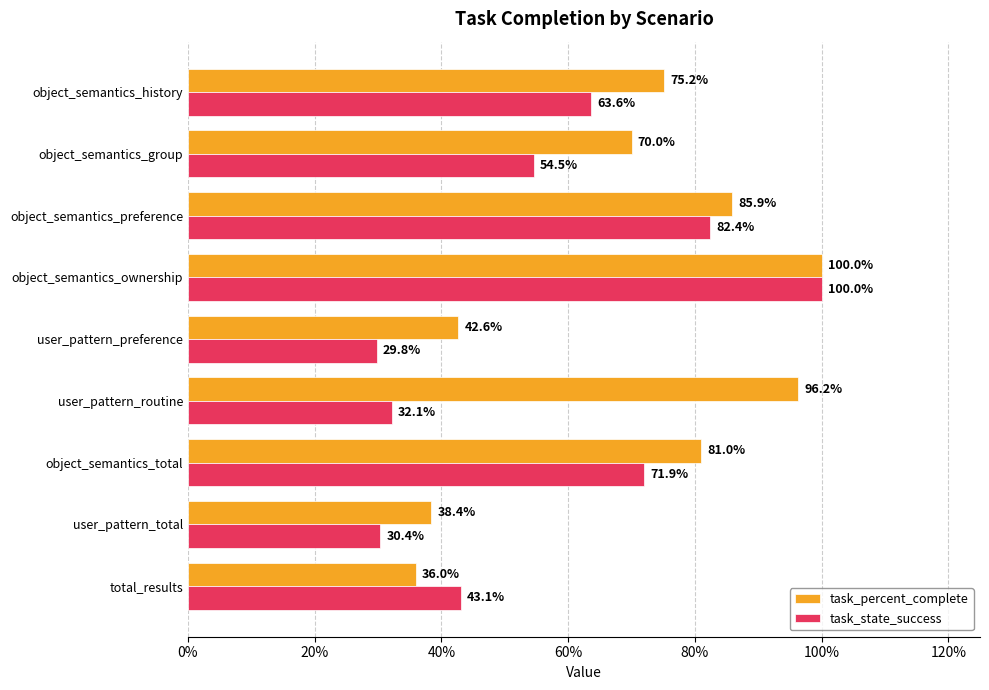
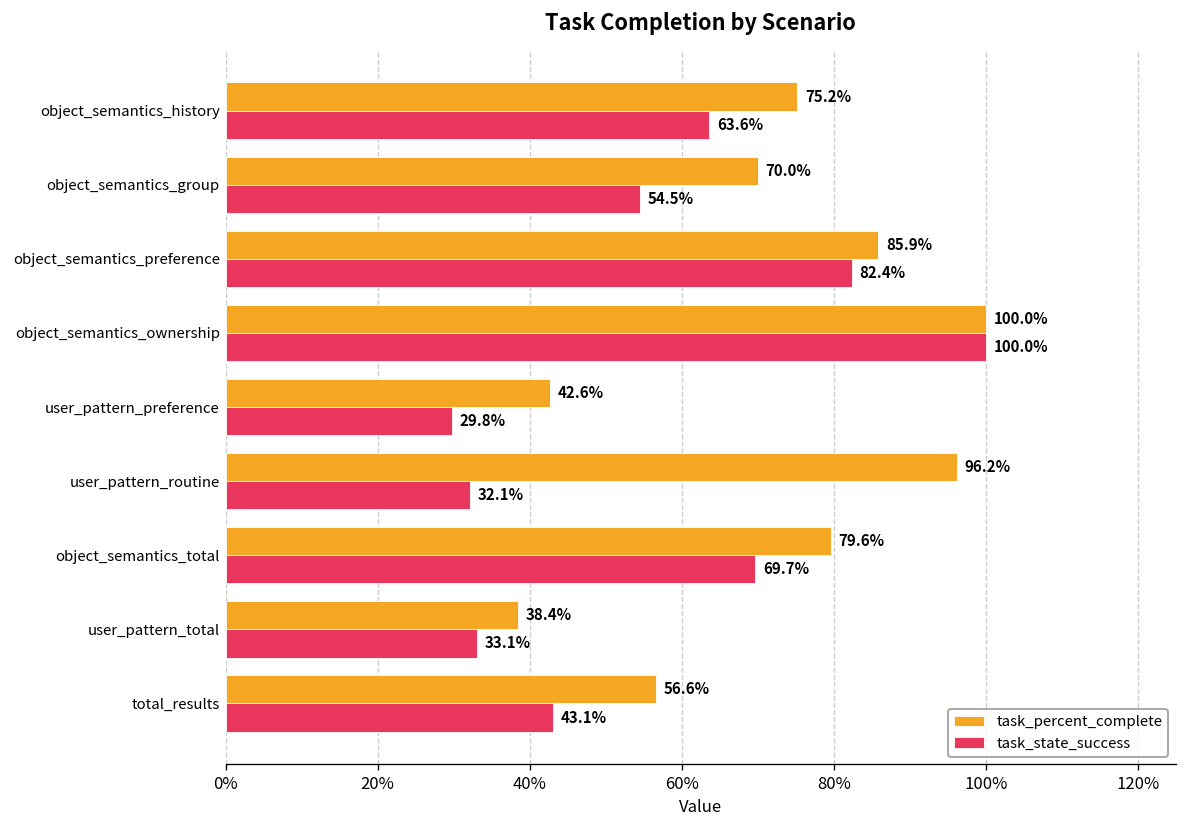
  {
    "task_percent_complete": {
      "object_semantics_history": "75.2%",
      "object_semantics_group": "70.0%",
      "object_semantics_preference": "85.9%",
      "object_semantics_ownership": "100.0%",
      "user_pattern_preference": "42.6%",
      "user_pattern_routine": "96.2%",
-     "object_semantics_total": "81.0%",
+     "object_semantics_total": "79.6%",
      "user_pattern_total": "38.4%",
-     "total_results": "36.0%"
+     "total_results": "56.6%"
    },
    "task_state_success": {
      "object_semantics_history": "63.6%",
      "object_semantics_group": "54.5%",
      "object_semantics_preference": "82.4%",
      "object_semantics_ownership": "100.0%",
      "user_pattern_preference": "29.8%",
      "user_pattern_routine": "32.1%",
-     "object_semantics_total": "71.9%",
-     "user_pattern_total": "30.4%",
+     "object_semantics_total": "69.7%",
+     "user_pattern_total": "33.1%",
      "total_results": "43.1%"
    }
  }
